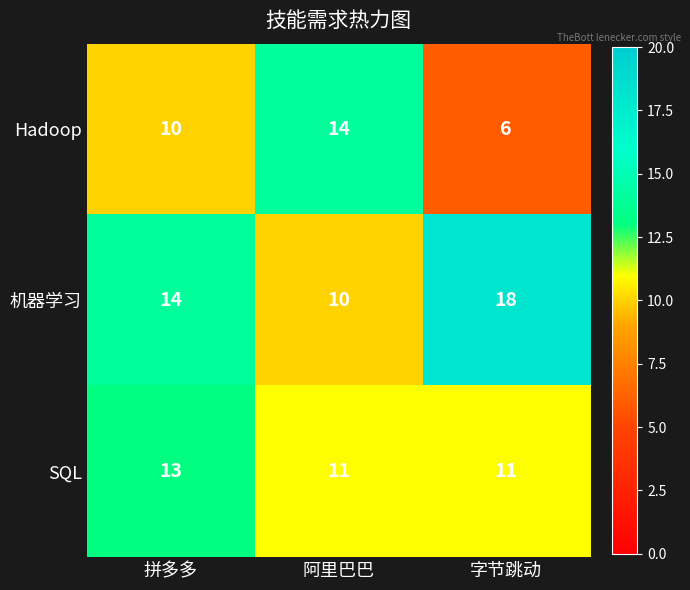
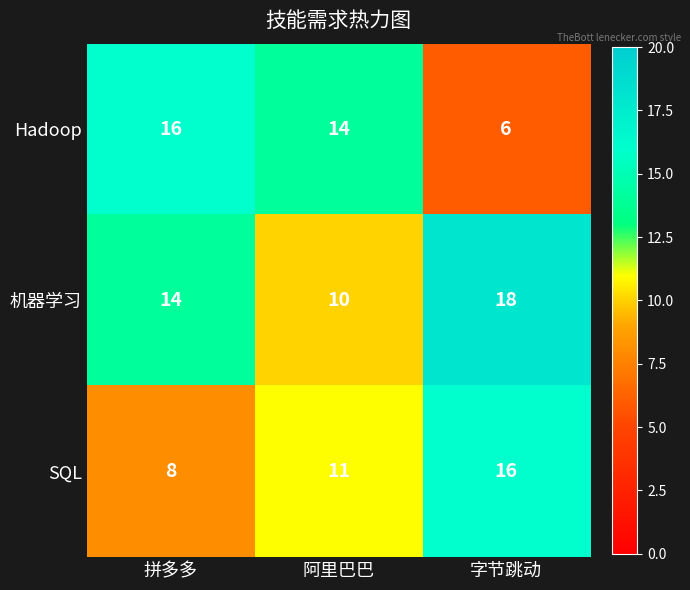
  {
    "Hadoop": {
-     "拼多多": 10,
+     "拼多多": 16,
      "阿里巴巴": 14,
      "字节跳动": 6
    },
    "机器学习": {
      "拼多多": 14,
      "阿里巴巴": 10,
      "字节跳动": 18
    },
    "SQL": {
-     "拼多多": 13,
+     "拼多多": 8,
      "阿里巴巴": 11,
-     "字节跳动": 11
+     "字节跳动": 16
    }
  }
